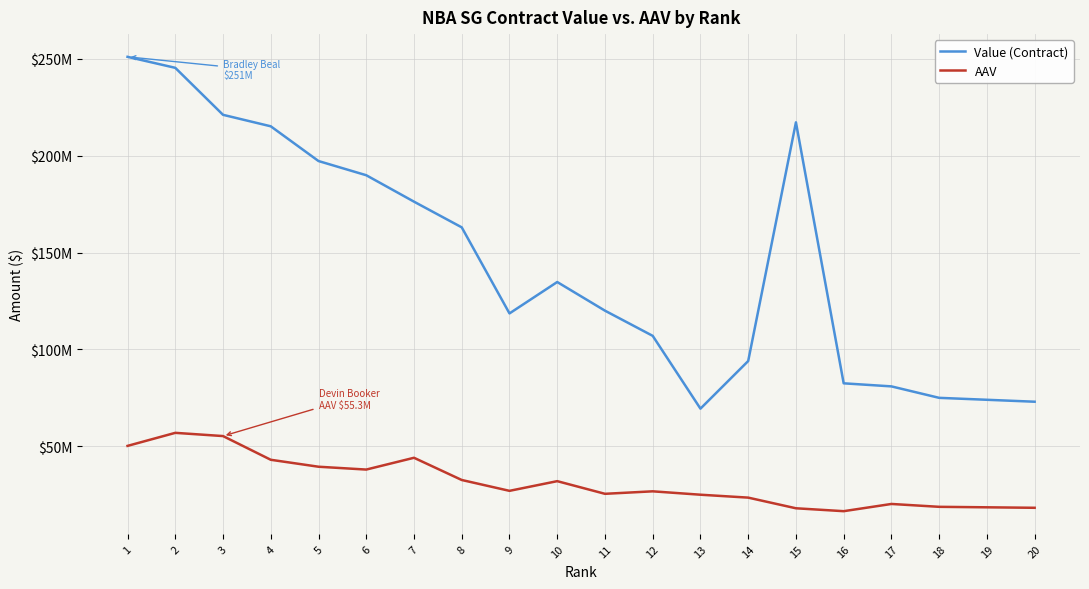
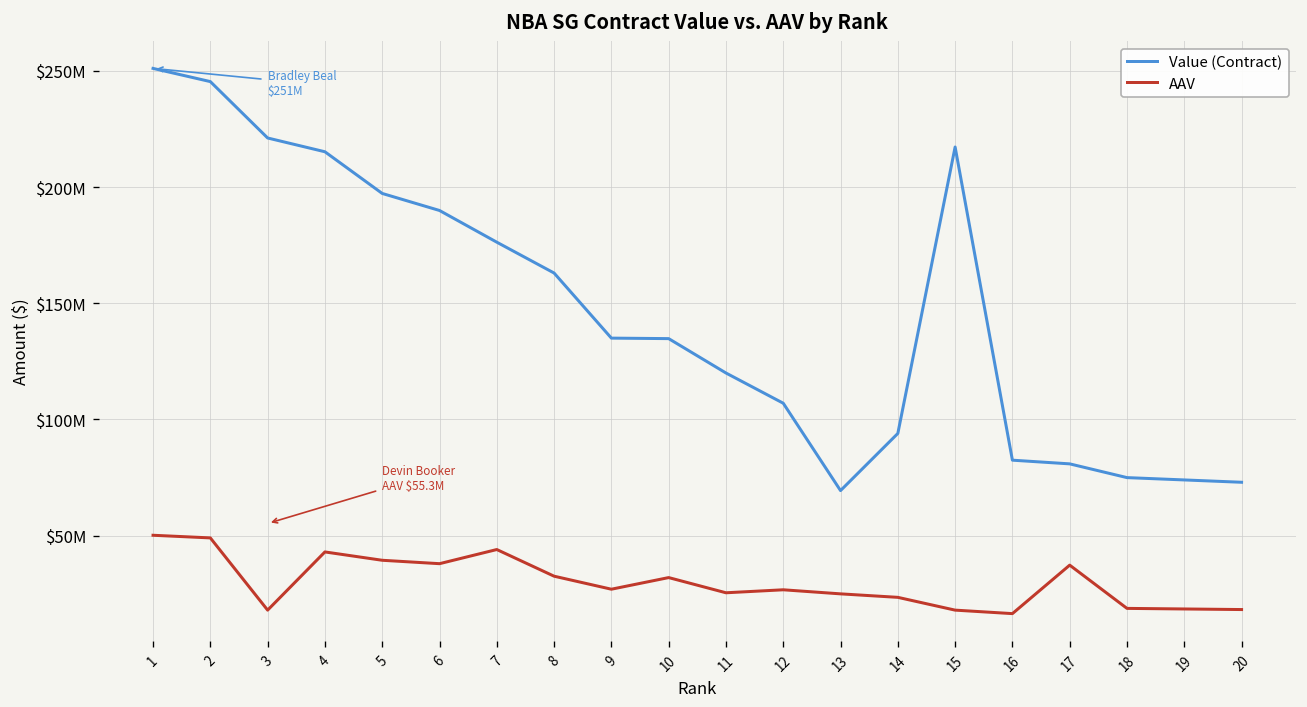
  {
    "Value (Contract)": {
      "1": "$251000000",
      "3": "$221000000",
      "4": "$215000000",
      "5": "$197000000",
      "6": "$190000000",
      "7": "$176000000",
      "8": "$163000000",
-     "9": "$119000000",
+     "9": "$135000000",
      "10": "$135000000",
      "11": "$120000000",
      "12": "$107000000",
      "13": "$69000000",
      "14": "$94000000",
      "15": "$217000000",
      "16": "$83000000",
      "17": "$81000000",
      "18": "$75000000",
      "19": "$74000000",
      "20": "$73000000"
    },
    "AAV": {
      "1": "$50000000",
-     "2": "$57000000",
-     "3": "$55000000",
+     "2": "$49000000",
+     "3": "$18000000",
      "4": "$43000000",
      "5": "$39000000",
      "6": "$38000000",
      "7": "$44000000",
      "8": "$33000000",
      "9": "$27000000",
      "10": "$32000000",
      "11": "$25000000",
      "12": "$27000000",
      "13": "$25000000",
      "14": "$24000000",
      "15": "$18000000",
      "16": "$17000000",
-     "17": "$20000000",
+     "17": "$37000000",
      "18": "$19000000",
      "19": "$19000000",
      "20": "$18000000"
    }
  }
